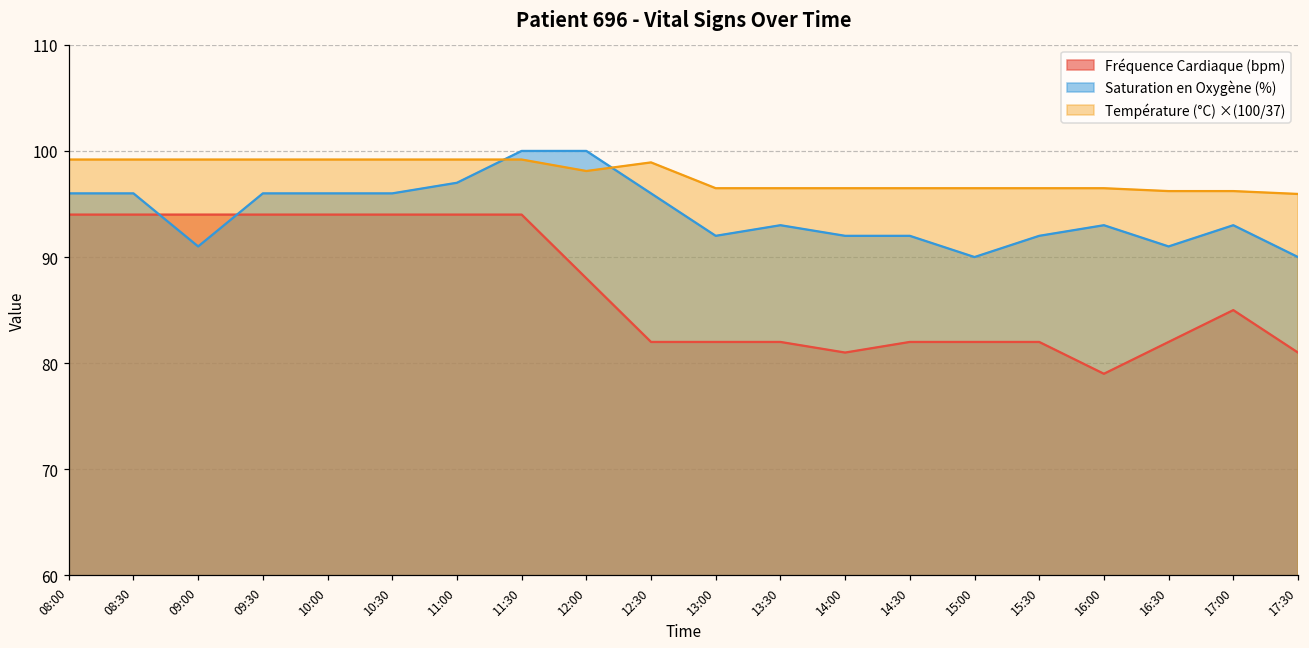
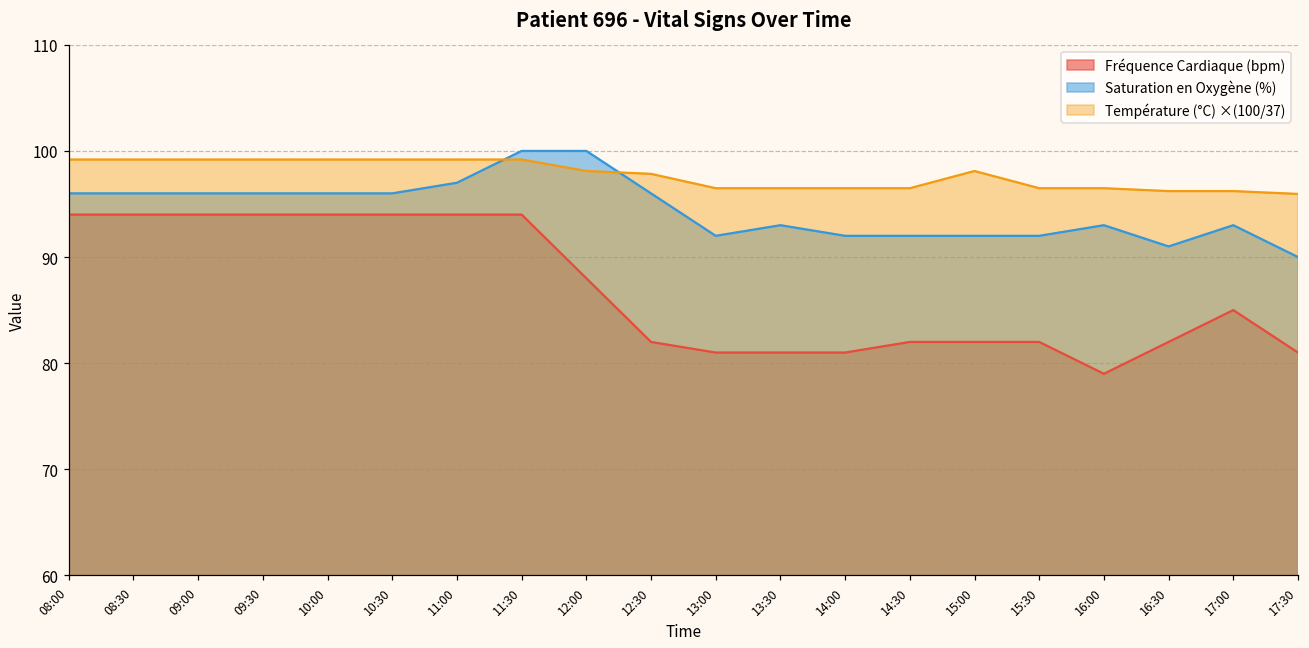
  {
    "Fréquence Cardiaque (bpm)": {
      "08:00": 94,
      "08:30": 94,
      "09:00": 94,
      "09:30": 94,
      "10:00": 94,
      "10:30": 94,
      "11:00": 94,
      "11:30": 94,
      "12:00": 88,
      "12:30": 82,
-     "13:00": 82,
-     "13:30": 82,
+     "13:00": 81,
+     "13:30": 81,
      "14:00": 81,
      "14:30": 82,
      "15:00": 82,
      "15:30": 82,
      "16:00": 79,
      "16:30": 82,
      "17:00": 85,
      "17:30": 81
    },
    "Saturation en Oxygène (%)": {
      "08:00": 96,
      "08:30": 96,
-     "09:00": 91,
+     "09:00": 96,
      "09:30": 96,
      "10:00": 96,
      "10:30": 96,
      "11:00": 97,
      "11:30": 100,
      "12:00": 100,
      "12:30": 96,
      "13:00": 92,
      "13:30": 93,
      "14:00": 92,
      "14:30": 92,
-     "15:00": 90,
+     "15:00": 92,
      "15:30": 92,
      "16:00": 93,
      "16:30": 91,
      "17:00": 93,
      "17:30": 90
    },
    "Température (°C) ×(100/37)": {
      "08:00": 99,
      "08:30": 99,
      "09:00": 99,
      "09:30": 99,
      "10:00": 99,
      "10:30": 99,
      "11:00": 99,
      "11:30": 99,
      "12:00": 98,
-     "12:30": 99,
+     "12:30": 98,
      "13:00": 96,
      "13:30": 96,
      "14:00": 96,
      "14:30": 96,
-     "15:00": 96,
+     "15:00": 98,
      "15:30": 96,
      "16:00": 96,
      "16:30": 96,
      "17:00": 96,
      "17:30": 96
    }
  }
